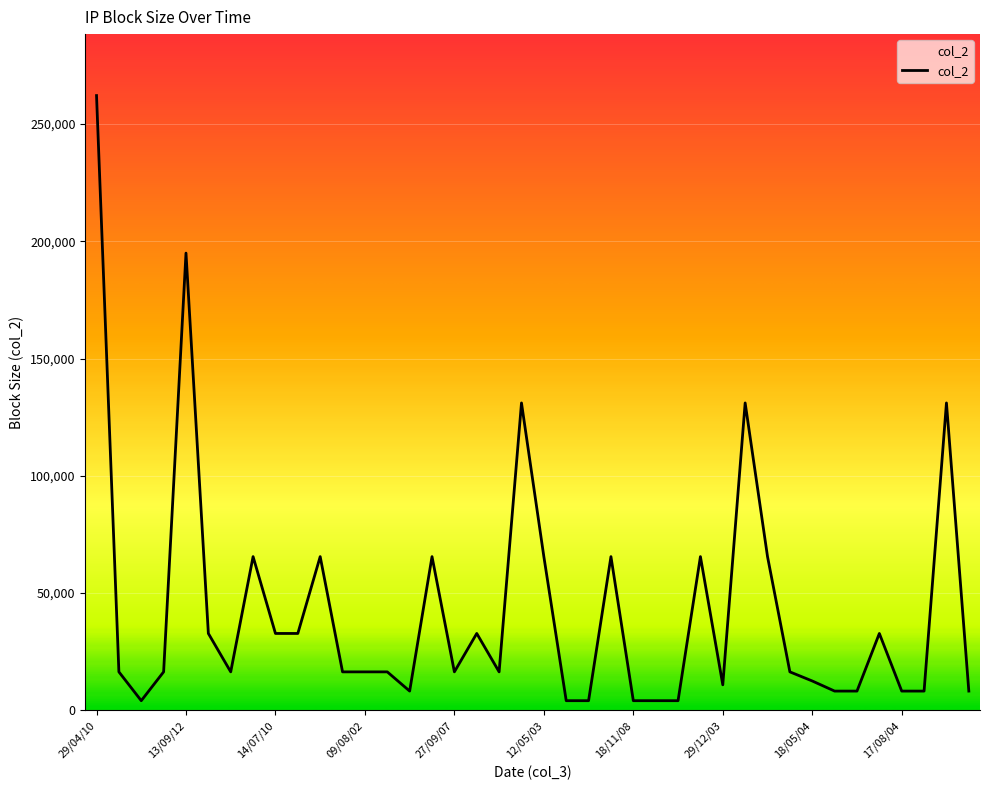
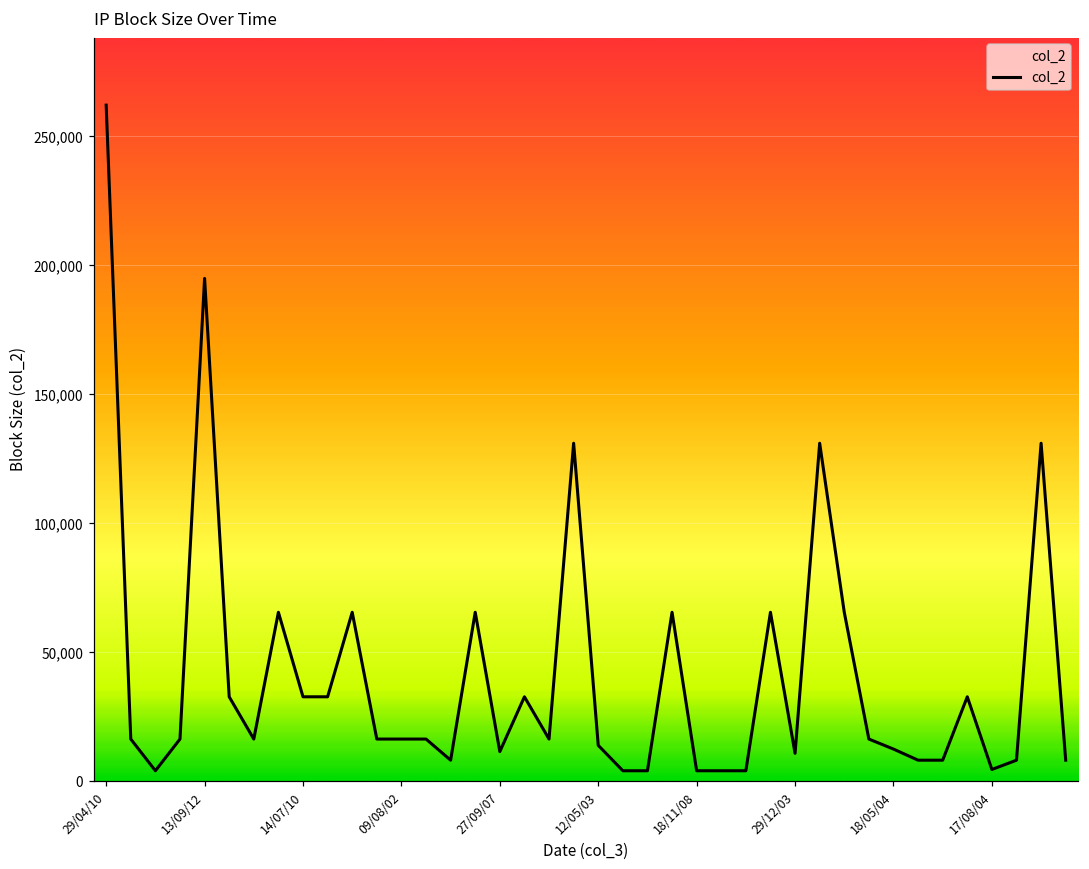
  {
    "29/04/10": "262,000",
    "13/09/12": "195,000",
    "14/07/10": "33,000",
    "09/08/02": "16,000",
-   "27/09/07": "16,000",
-   "12/05/03": "66,000",
+   "27/09/07": "12,000",
+   "12/05/03": "14,000",
    "18/11/08": "4,000",
    "29/12/03": "11,000",
    "18/05/04": "13,000",
-   "17/08/04": "8,000"
+   "17/08/04": "5,000"
  }
